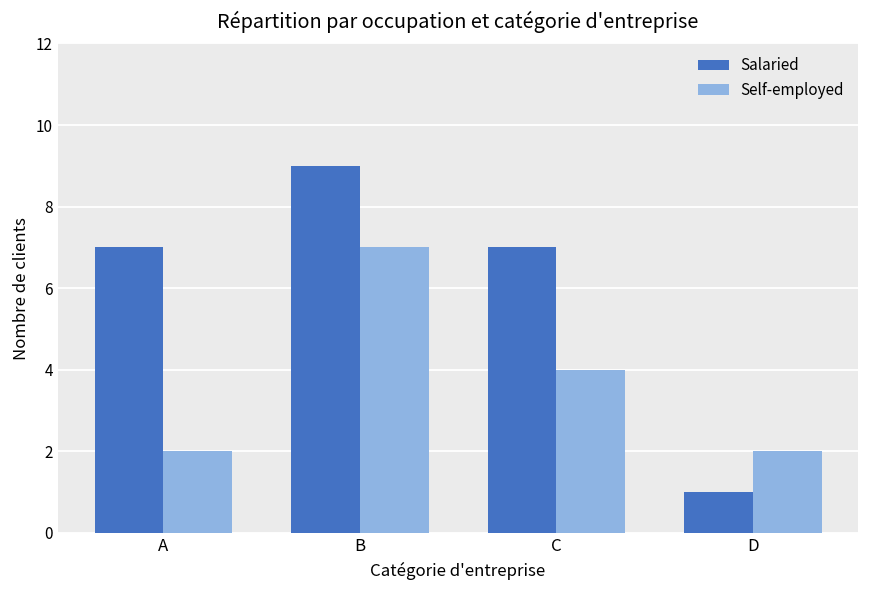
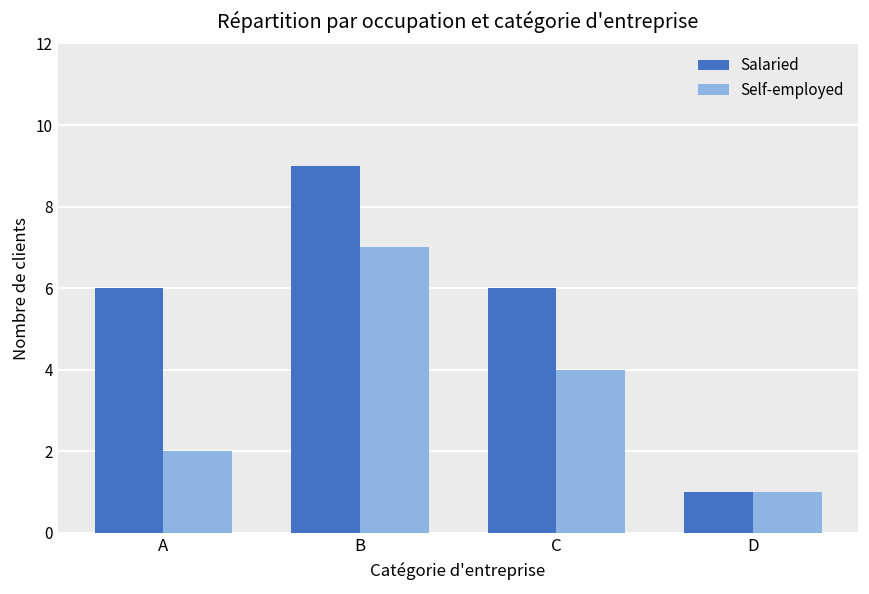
  {
    "Salaried": {
-     "A": 7,
+     "A": 6,
      "B": 9,
-     "C": 7,
+     "C": 6,
      "D": 1
    },
    "Self-employed": {
      "A": 2,
      "B": 7,
      "C": 4,
-     "D": 2
+     "D": 1
    }
  }
